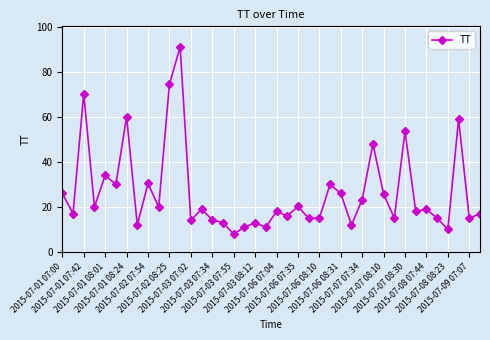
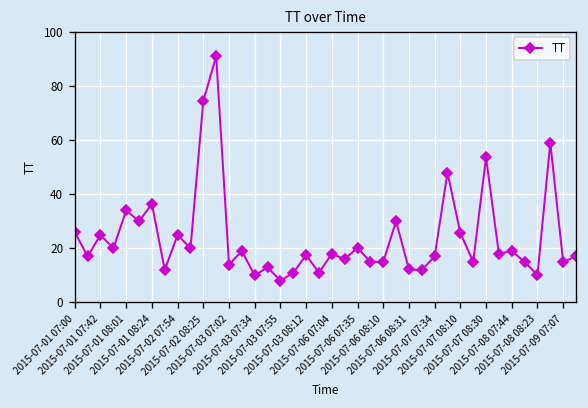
  {
    "2015-07-01 07:00": 26,
-   "2015-07-01 07:42": 70,
+   "2015-07-01 07:42": 25,
    "2015-07-01 08:01": 34,
-   "2015-07-01 08:24": 60,
-   "2015-07-02 07:54": 30,
+   "2015-07-01 08:24": 36,
+   "2015-07-02 07:54": 25,
    "2015-07-02 08:25": 74,
    "2015-07-03 07:02": 14,
-   "2015-07-03 07:34": 14,
+   "2015-07-03 07:34": 10,
    "2015-07-03 07:55": 8,
-   "2015-07-03 08:12": 13,
+   "2015-07-03 08:12": 18,
    "2015-07-06 07:04": 18,
    "2015-07-06 07:35": 20,
    "2015-07-06 08:10": 15,
-   "2015-07-06 08:31": 26,
-   "2015-07-07 07:34": 23,
+   "2015-07-06 08:31": 12,
+   "2015-07-07 07:34": 17,
    "2015-07-07 08:10": 26,
    "2015-07-07 08:30": 54,
    "2015-07-08 07:44": 19,
    "2015-07-08 08:23": 10,
    "2015-07-09 07:07": 15
  }
